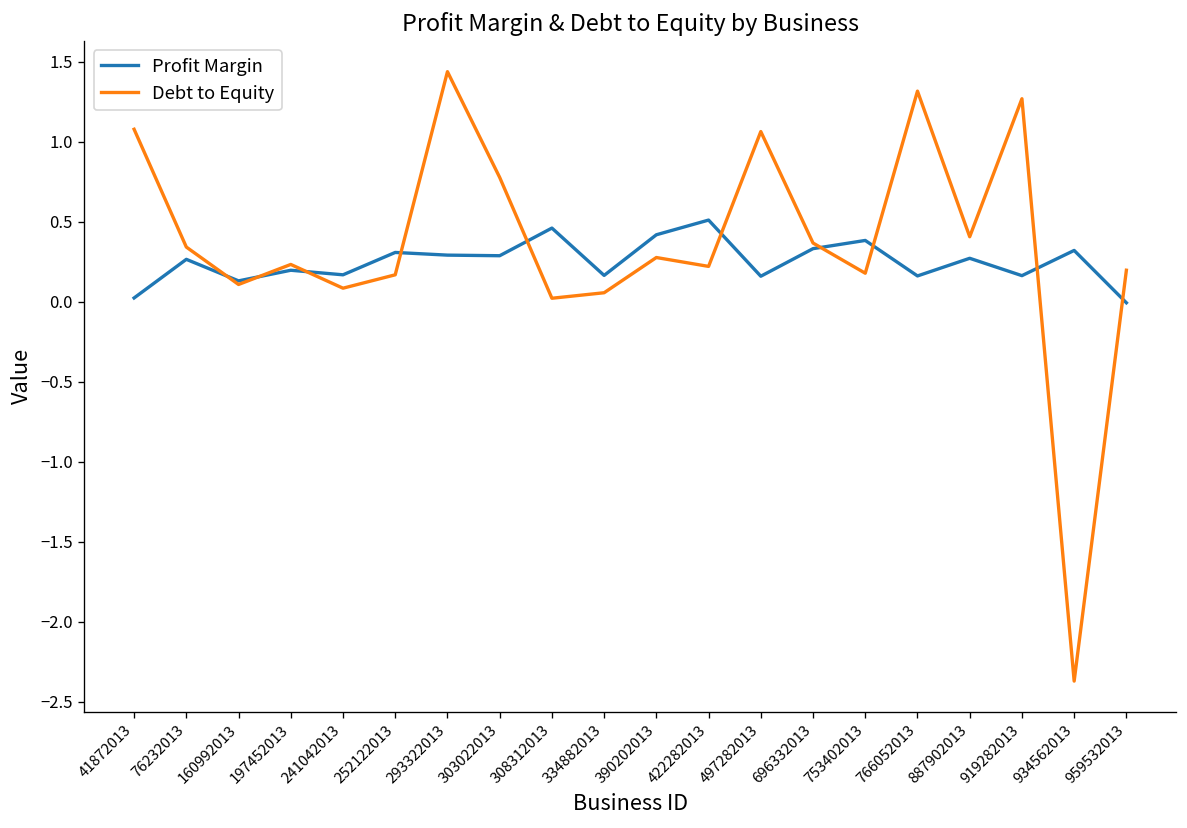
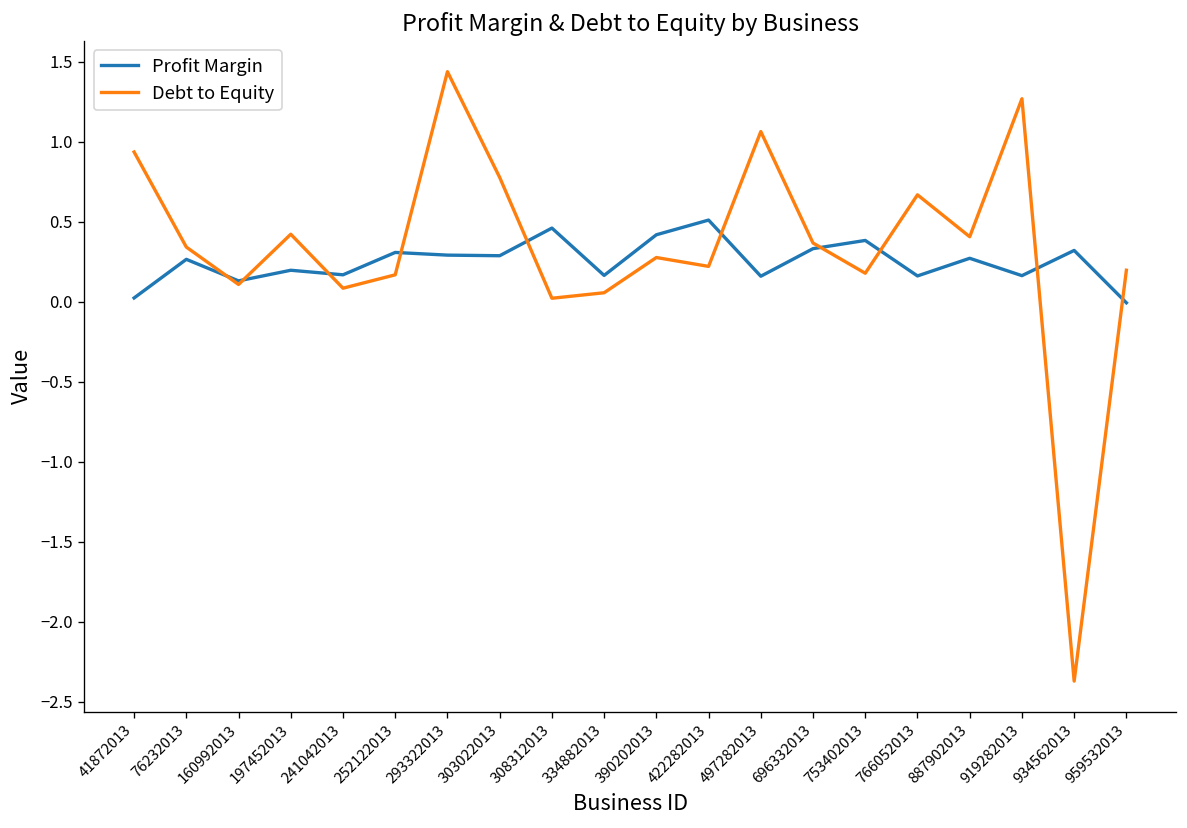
  {
    "Profit Margin": {
      "41872013": 0.02,
      "76232013": 0.27,
      "160992013": 0.13,
      "197452013": 0.20,
      "241042013": 0.17,
      "252122013": 0.31,
      "293322013": 0.29,
      "303022013": 0.29,
      "308312013": 0.46,
      "334882013": 0.16,
      "390202013": 0.42,
      "422282013": 0.51,
      "497282013": 0.16,
      "696332013": 0.33,
      "753402013": 0.38,
      "766052013": 0.16,
      "887902013": 0.27,
      "919282013": 0.16,
      "934562013": 0.32,
      "959532013": -0.01
    },
    "Debt to Equity": {
-     "41872013": 1.08,
+     "41872013": 0.94,
      "76232013": 0.34,
      "160992013": 0.11,
-     "197452013": 0.23,
+     "197452013": 0.42,
      "241042013": 0.08,
      "252122013": 0.17,
      "293322013": 1.44,
      "303022013": 0.78,
      "308312013": 0.02,
      "334882013": 0.06,
      "390202013": 0.28,
      "422282013": 0.22,
      "497282013": 1.06,
      "696332013": 0.37,
      "753402013": 0.18,
-     "766052013": 1.32,
+     "766052013": 0.67,
      "887902013": 0.41,
      "919282013": 1.27,
      "934562013": -2.37,
      "959532013": 0.20
    }
  }
